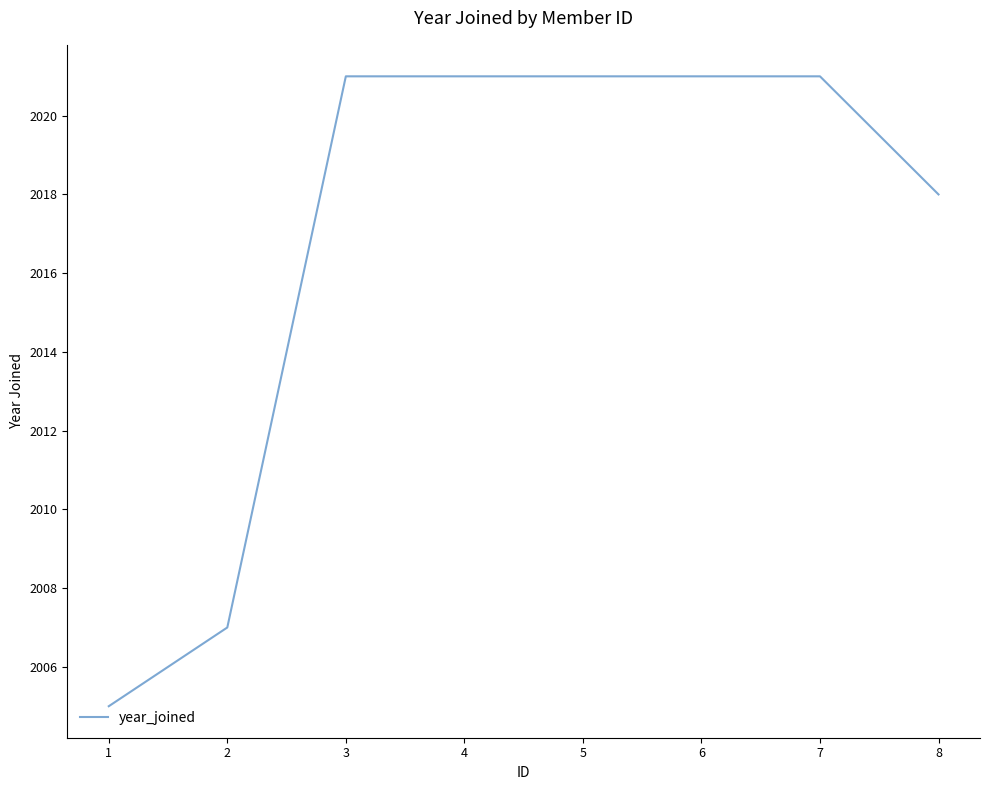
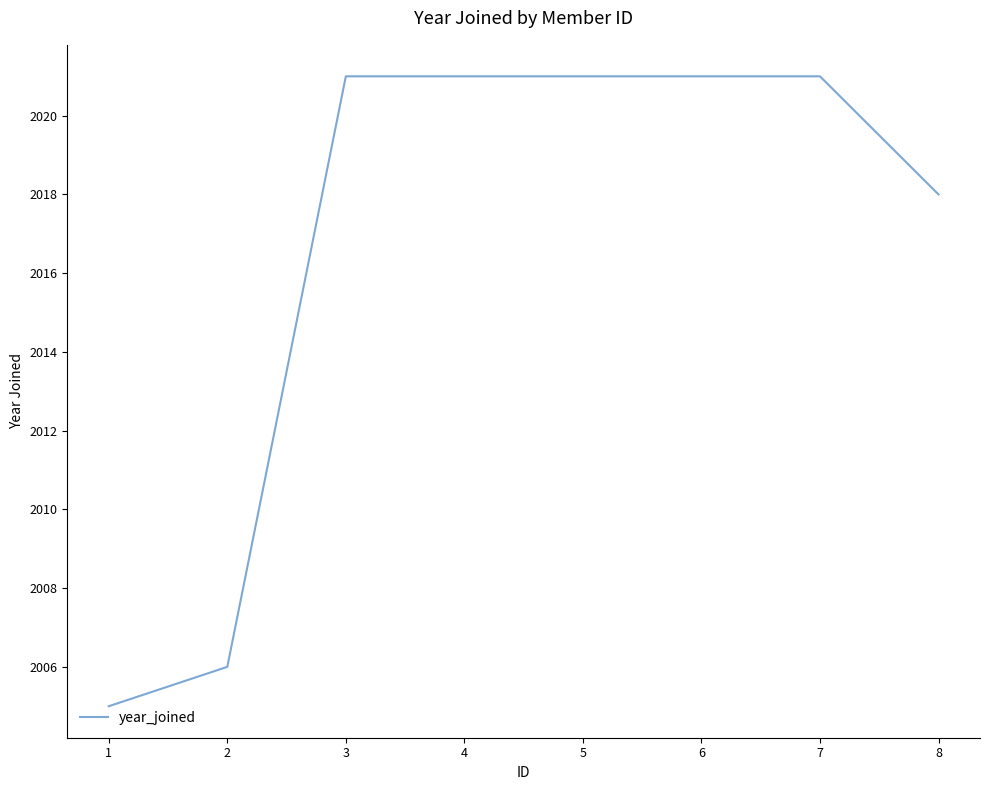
  {
    "1": 2005,
-   "2": 2007,
+   "2": 2006,
    "3": 2021,
    "4": 2021,
    "5": 2021,
    "6": 2021,
    "7": 2021,
    "8": 2018
  }
